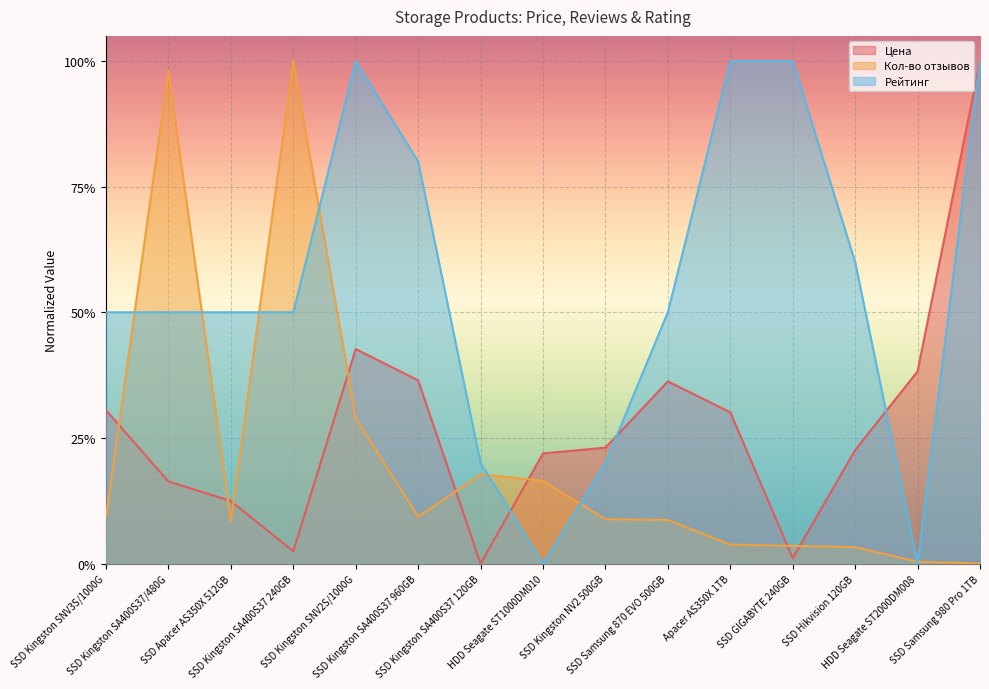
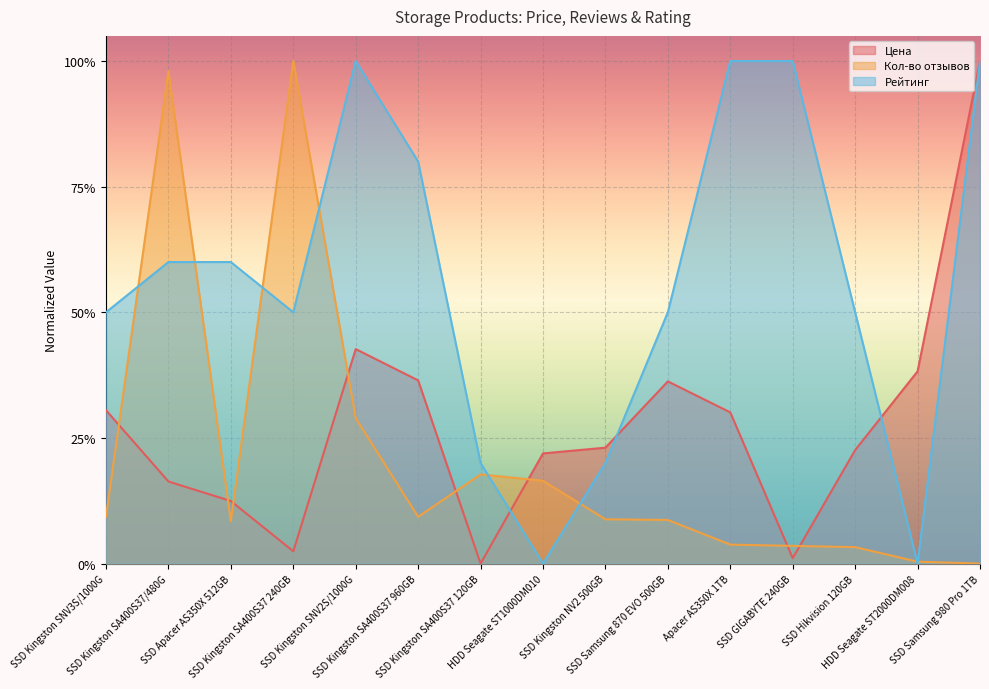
  {
    "Рейтинг": {
      "SSD Kingston SNV3S/1000G": "50%",
-     "SSD Kingston SA400S37/480G": "50%",
-     "SSD Apacer AS350X 512GB": "50%",
+     "SSD Kingston SA400S37/480G": "60%",
+     "SSD Apacer AS350X 512GB": "60%",
      "SSD Kingston SA400S37 240GB": "50%",
      "SSD Kingston SNV2S/1000G": "100%",
      "SSD Kingston SA400S37 960GB": "80%",
      "SSD Kingston SA400S37 120GB": "20%",
      "HDD Seagate ST1000DM010": "0%",
      "SSD Kingston NV2 500GB": "20%",
      "SSD Samsung 870 EVO 500GB": "50%",
      "Apacer AS350X 1TB": "100%",
      "SSD GIGABYTE 240GB": "100%",
-     "SSD Hikvision 120GB": "60%"
+     "SSD Hikvision 120GB": "50%"
    }
  }
